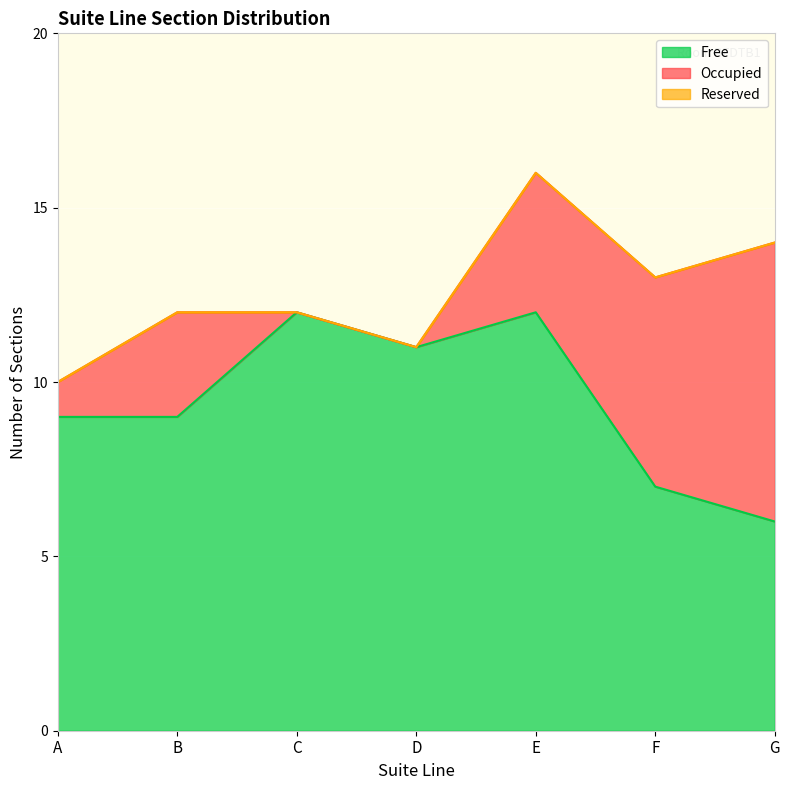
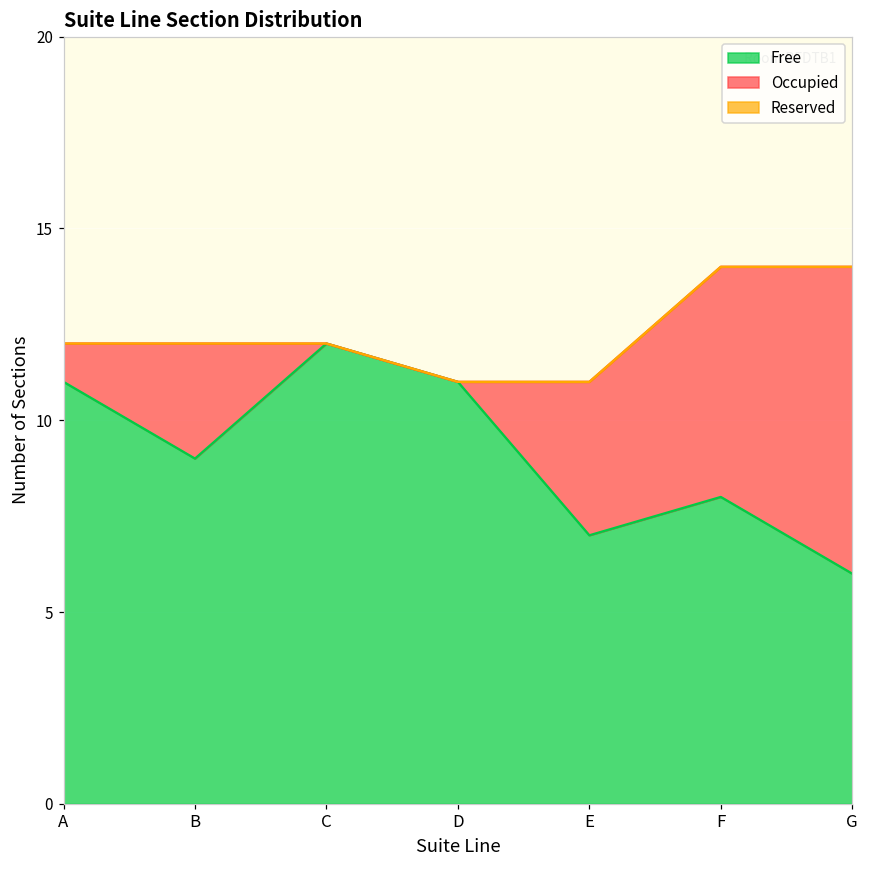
  {
    "Free": {
-     "A": 9,
+     "A": 11,
      "B": 9,
-     "E": 12,
-     "F": 7,
+     "E": 7,
+     "F": 8,
      "G": 6
    }
  }
